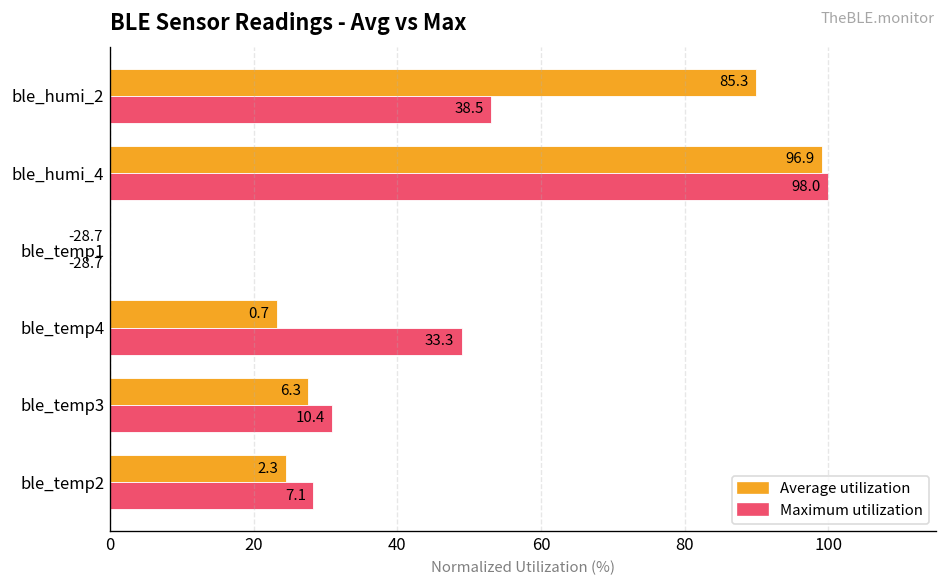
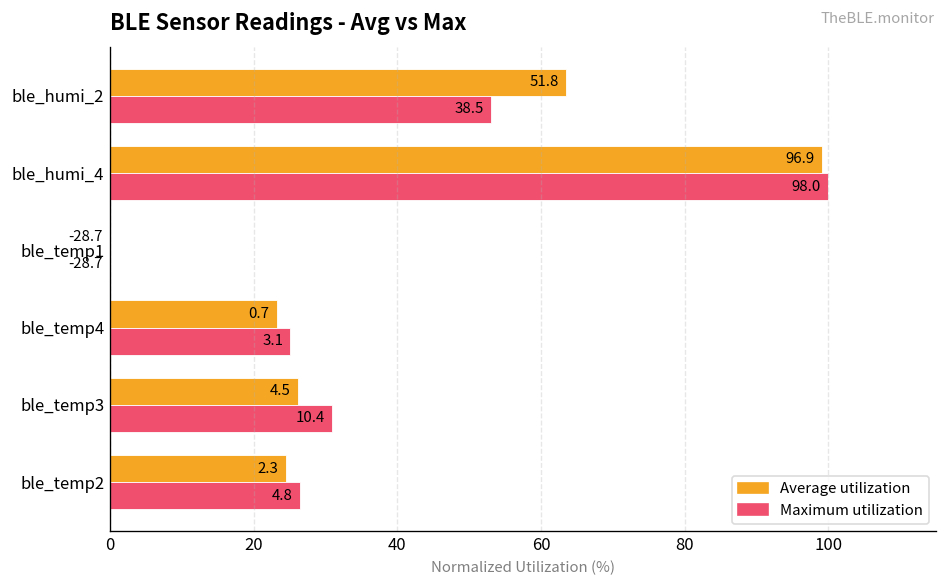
  {
    "Average utilization": {
-     "ble_humi_2": 85.3,
-     "ble_temp3": 6.3
+     "ble_humi_2": 51.8,
+     "ble_temp3": 4.5
    },
    "Maximum utilization": {
-     "ble_temp4": 33.3,
-     "ble_temp2": 7.1
+     "ble_temp4": 3.1,
+     "ble_temp2": 4.8
    }
  }
